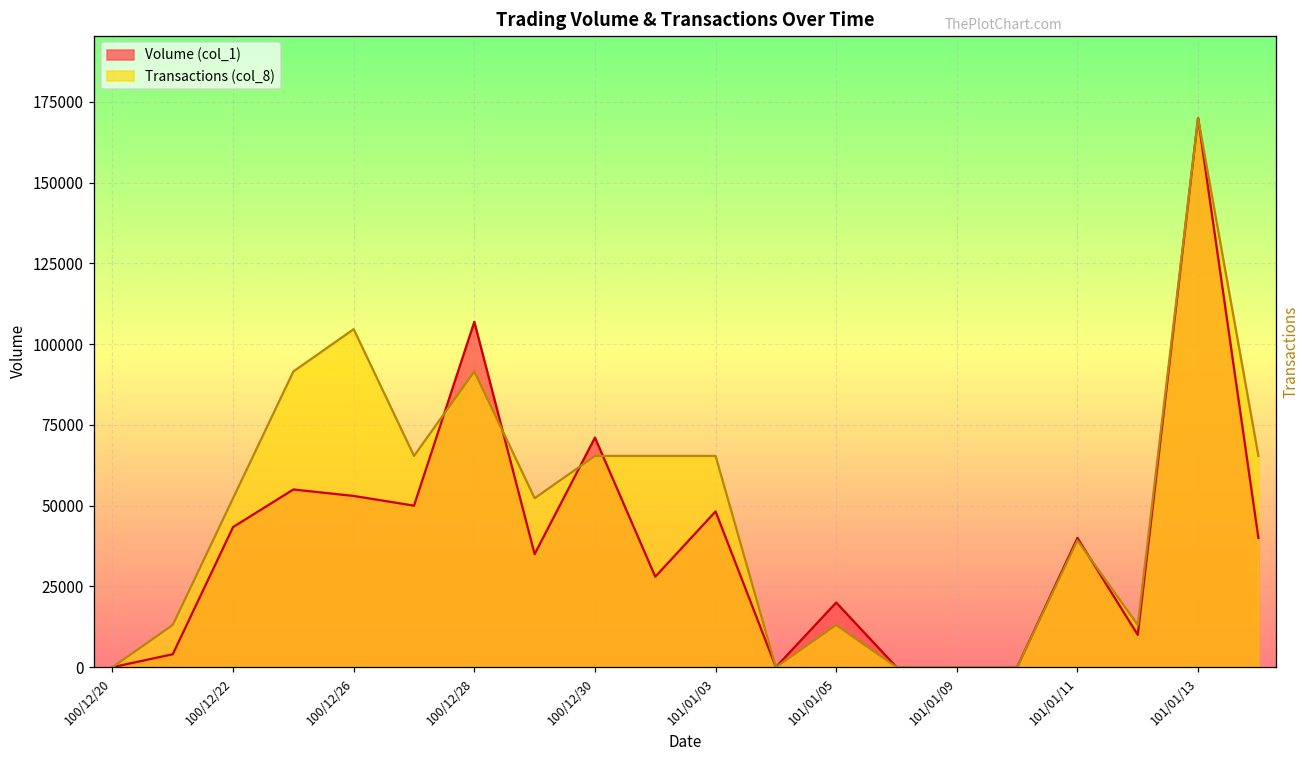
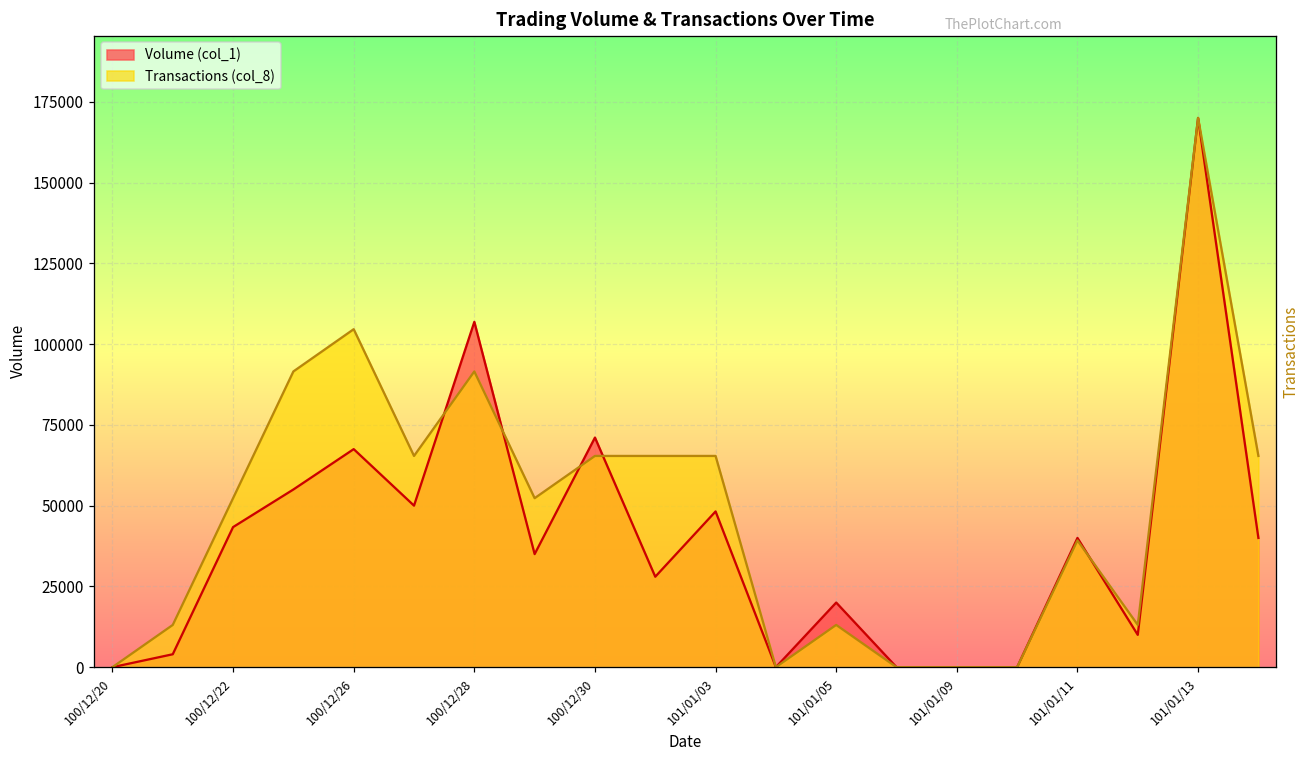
  {
    "Volume (col_1)": {
      "100/12/22": 43000,
-     "100/12/26": 53000,
+     "100/12/26": 67000,
      "100/12/28": 107000,
      "100/12/30": 71000,
      "101/01/03": 48000,
      "101/01/05": 20000
    },
    "Transactions (col_8)": {
      "100/12/22": 52000,
      "100/12/26": 105000,
      "100/12/28": 92000,
      "100/12/30": 65000,
      "101/01/03": 65000,
      "101/01/05": 13000
    }
  }
